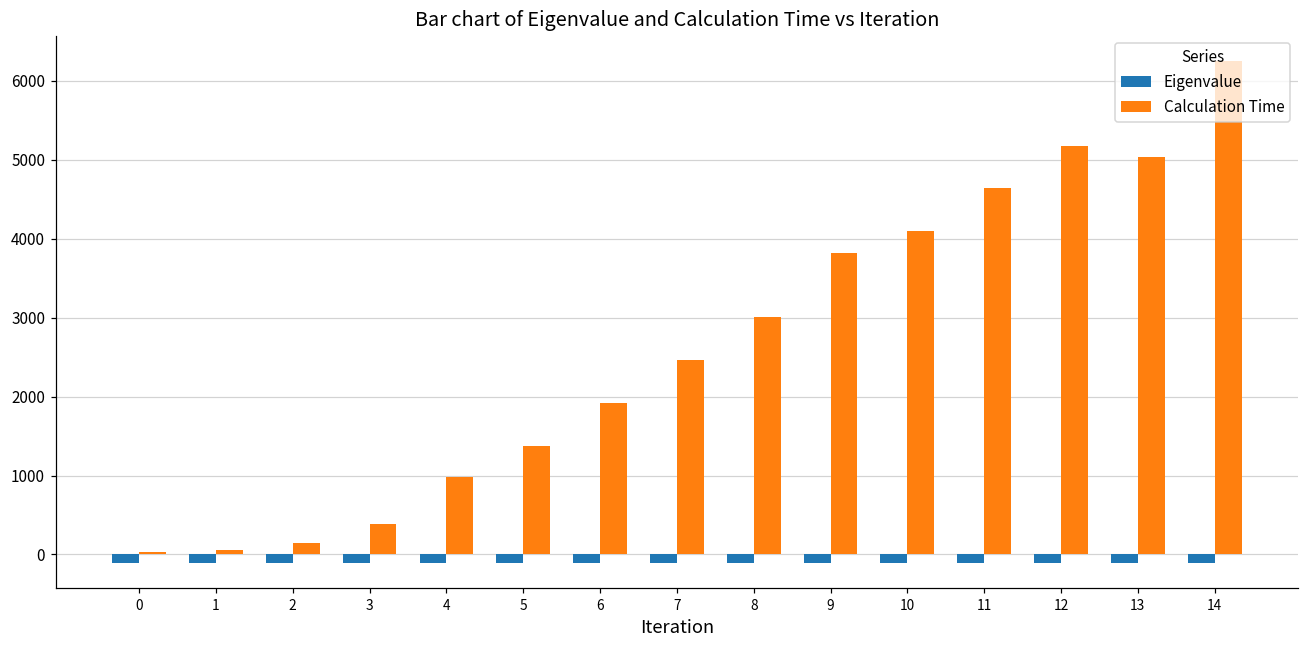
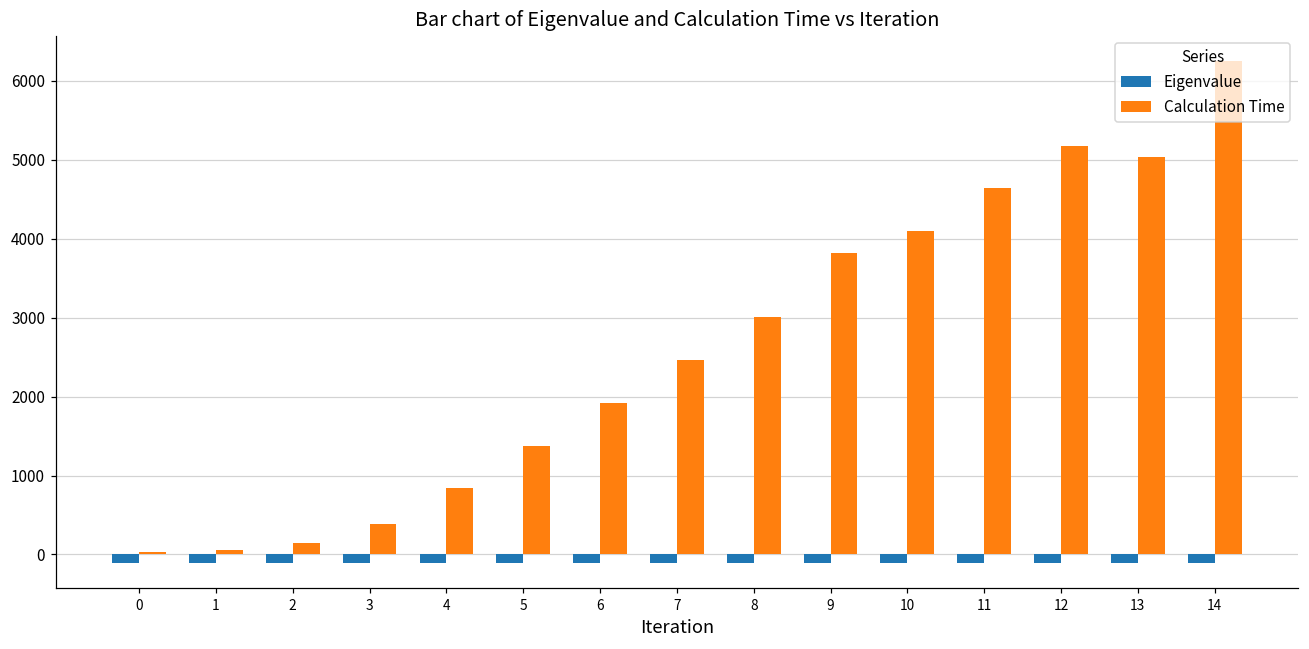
  {
    "Eigenvalue": {
      "0": -100,
      "1": -100,
      "2": -100,
      "3": -100,
      "4": -100,
      "5": -100,
      "6": -100,
      "7": -100,
      "8": -100,
      "9": -100,
      "10": -100,
      "11": -100,
      "12": -100,
      "13": -100,
      "14": -100
    },
    "Calculation Time": {
      "1": 100,
      "2": 100,
      "3": 400,
-     "4": 1000,
+     "4": 800,
      "5": 1400,
      "6": 1900,
      "7": 2500,
      "8": 3000,
      "9": 3800,
      "10": 4100,
      "11": 4600,
      "12": 5200,
      "13": 5000
    }
  }
